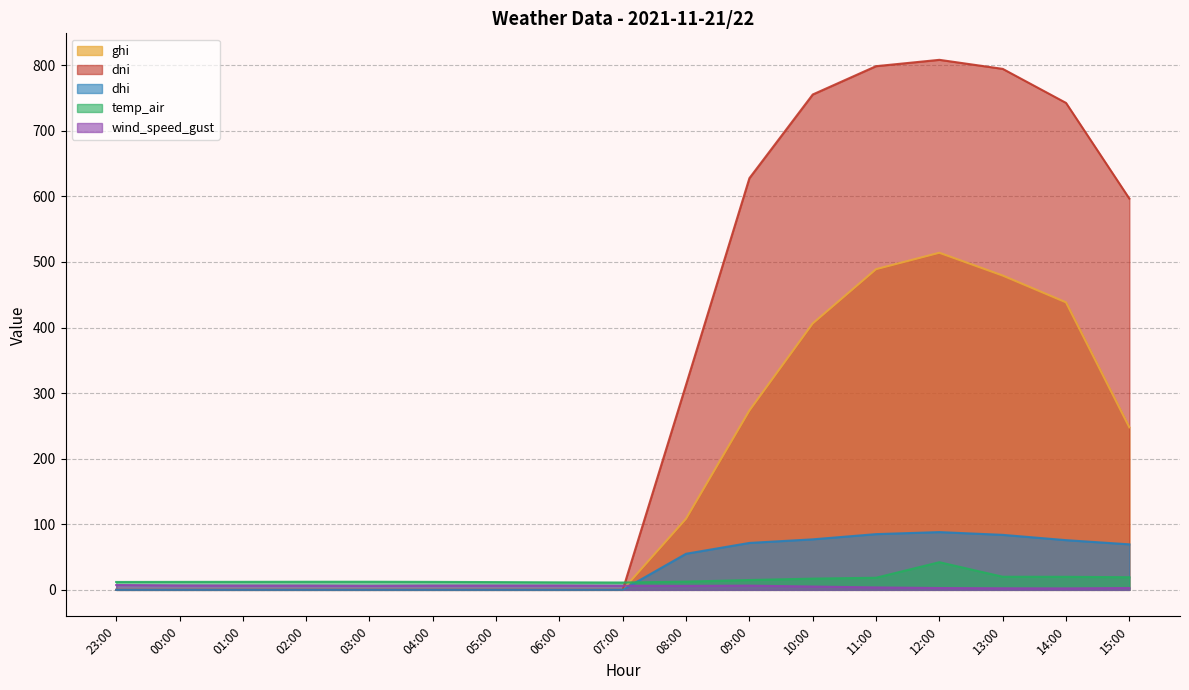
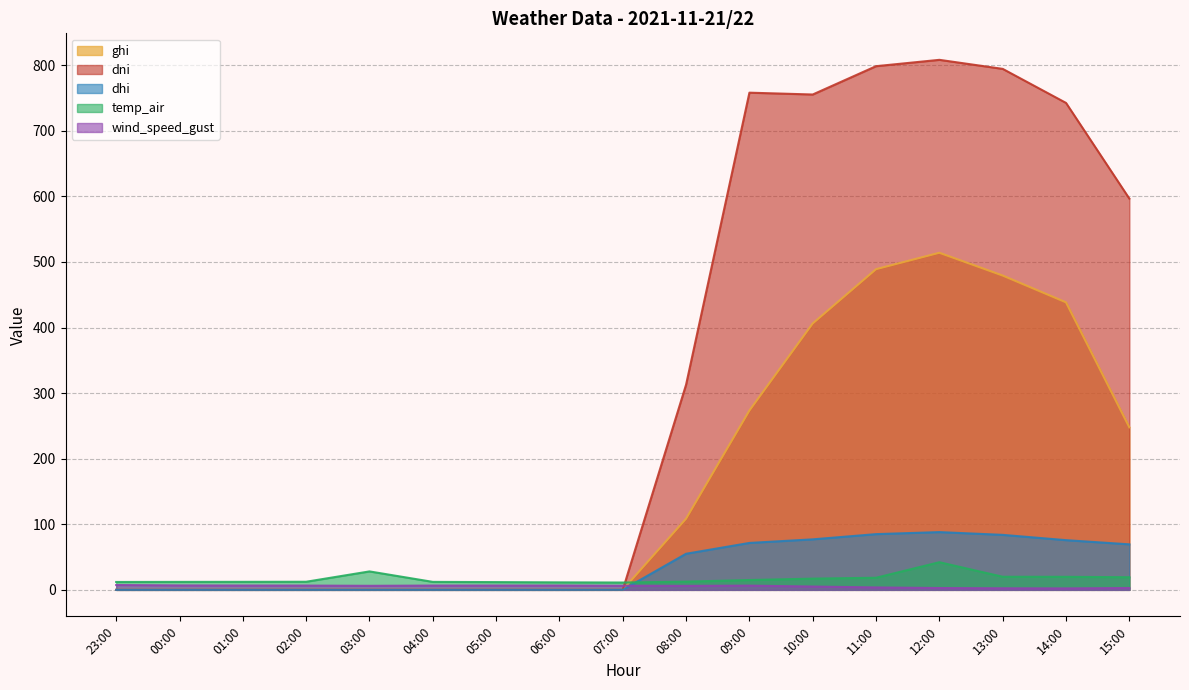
  {
    "ghi": {
      "08:00": 110,
      "09:00": 270,
      "10:00": 410,
      "11:00": 490,
      "12:00": 510,
      "13:00": 480,
      "14:00": 440,
      "15:00": 250
    },
    "dni": {
      "08:00": 310,
-     "09:00": 630,
+     "09:00": 760,
      "10:00": 760,
      "11:00": 800,
      "12:00": 810,
      "13:00": 790,
      "14:00": 740,
      "15:00": 600
    },
    "dhi": {
      "08:00": 60,
      "09:00": 70,
      "10:00": 80,
      "11:00": 80,
      "12:00": 90,
      "13:00": 80,
      "14:00": 80,
      "15:00": 70
    },
    "temp_air": {
      "23:00": 10,
      "00:00": 10,
      "01:00": 10,
      "02:00": 10,
-     "03:00": 10,
+     "03:00": 30,
      "04:00": 10,
      "05:00": 10,
      "06:00": 10,
      "07:00": 10,
      "08:00": 10,
      "09:00": 10,
      "10:00": 20,
      "11:00": 20,
      "12:00": 40,
      "13:00": 20,
      "14:00": 20,
      "15:00": 20
    },
    "wind_speed_gust": {
      "23:00": 10,
      "00:00": 10,
      "01:00": 10,
      "02:00": 10,
      "03:00": 10,
      "04:00": 10,
      "05:00": 10,
      "06:00": 10,
      "07:00": 10,
      "08:00": 10,
      "09:00": 10,
      "10:00": 10,
      "11:00": 0,
      "12:00": 0,
      "13:00": 0,
      "14:00": 0,
      "15:00": 0
    }
  }
